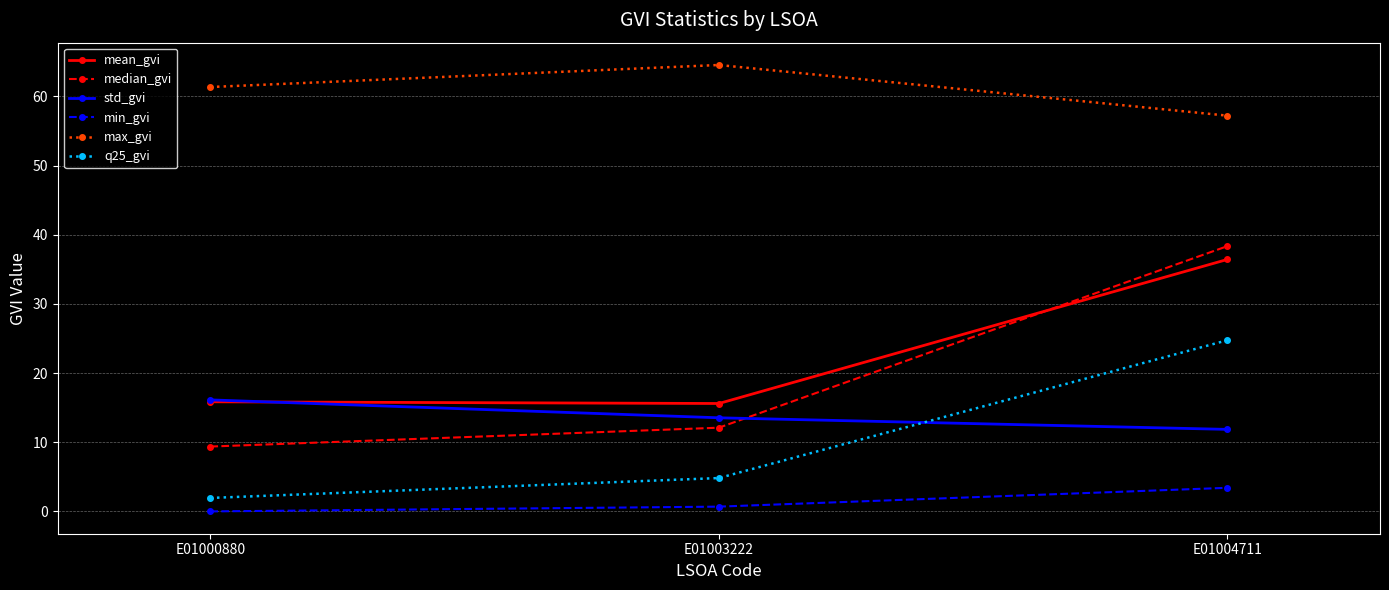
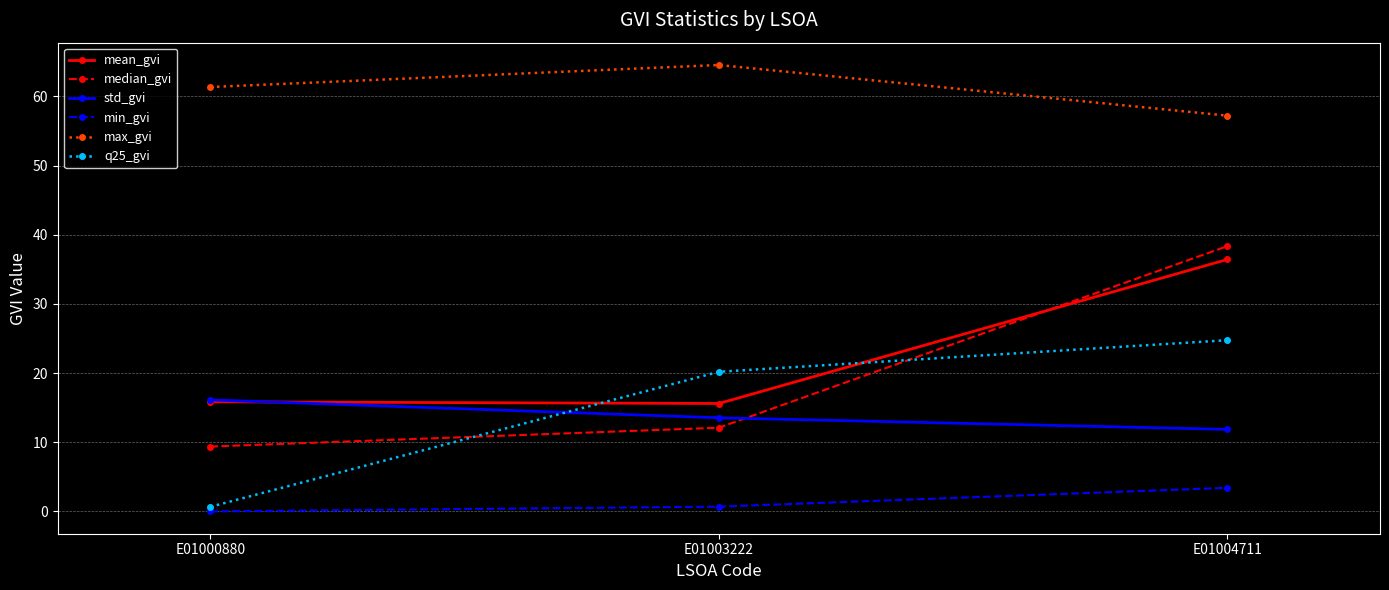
  {
    "max_gvi": {
      "E01000880": 61,
      "E01003222": 65,
      "E01004711": 57
    },
    "q25_gvi": {
-     "E01000880": 2,
-     "E01003222": 5,
+     "E01000880": 1,
+     "E01003222": 20,
      "E01004711": 25
    }
  }
